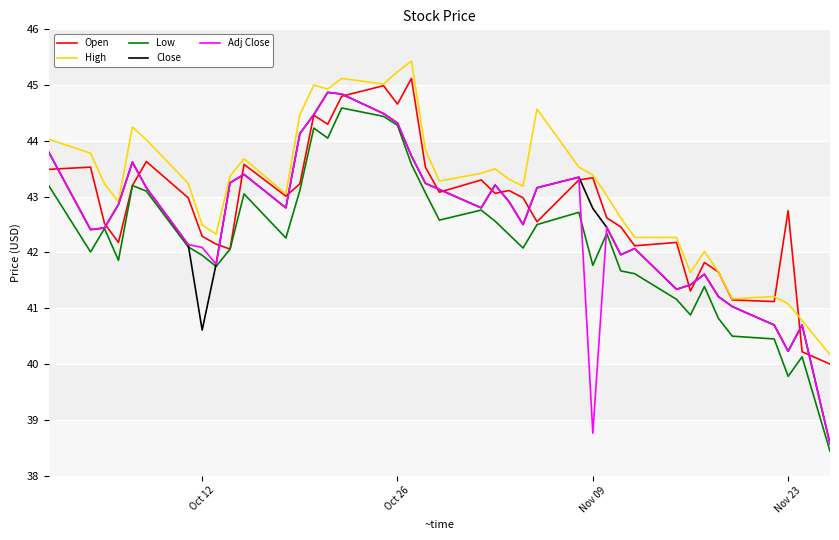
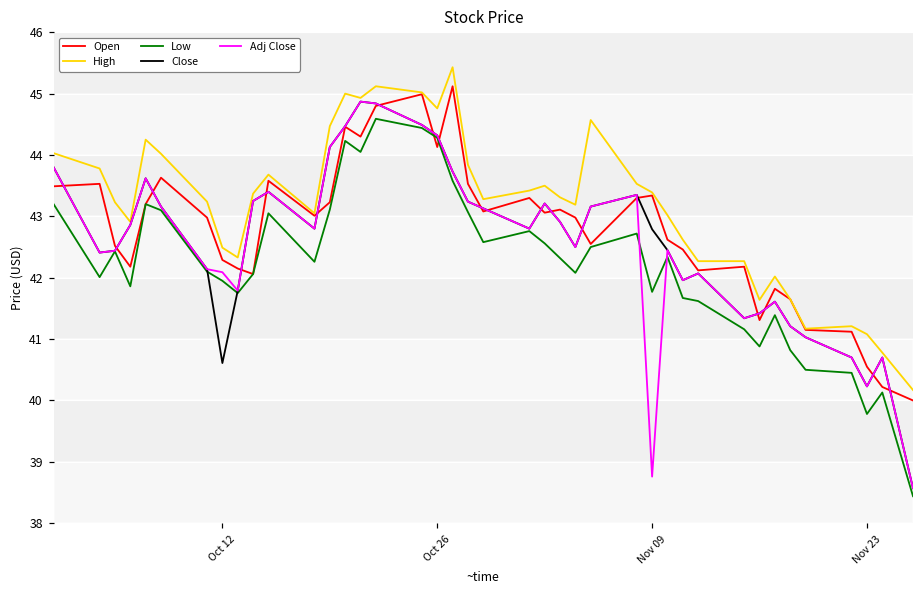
  {
    "Open": {
      "Oct 12": 42.3,
-     "Oct 26": 44.7,
+     "Oct 26": 44.1,
      "Nov 09": 43.3,
-     "Nov 23": 42.8
+     "Nov 23": 40.6
    },
    "High": {
      "Oct 12": 42.5,
-     "Oct 26": 45.2,
+     "Oct 26": 44.8,
      "Nov 09": 43.4,
      "Nov 23": 41.1
    },
    "Low": {
      "Oct 12": 42.0,
      "Nov 09": 41.8,
      "Nov 23": 39.8
    },
    "Close": {
      "Oct 12": 40.6,
      "Nov 09": 42.8
    },
    "Adj Close": {
      "Oct 12": 42.1,
      "Nov 09": 38.8
    }
  }
